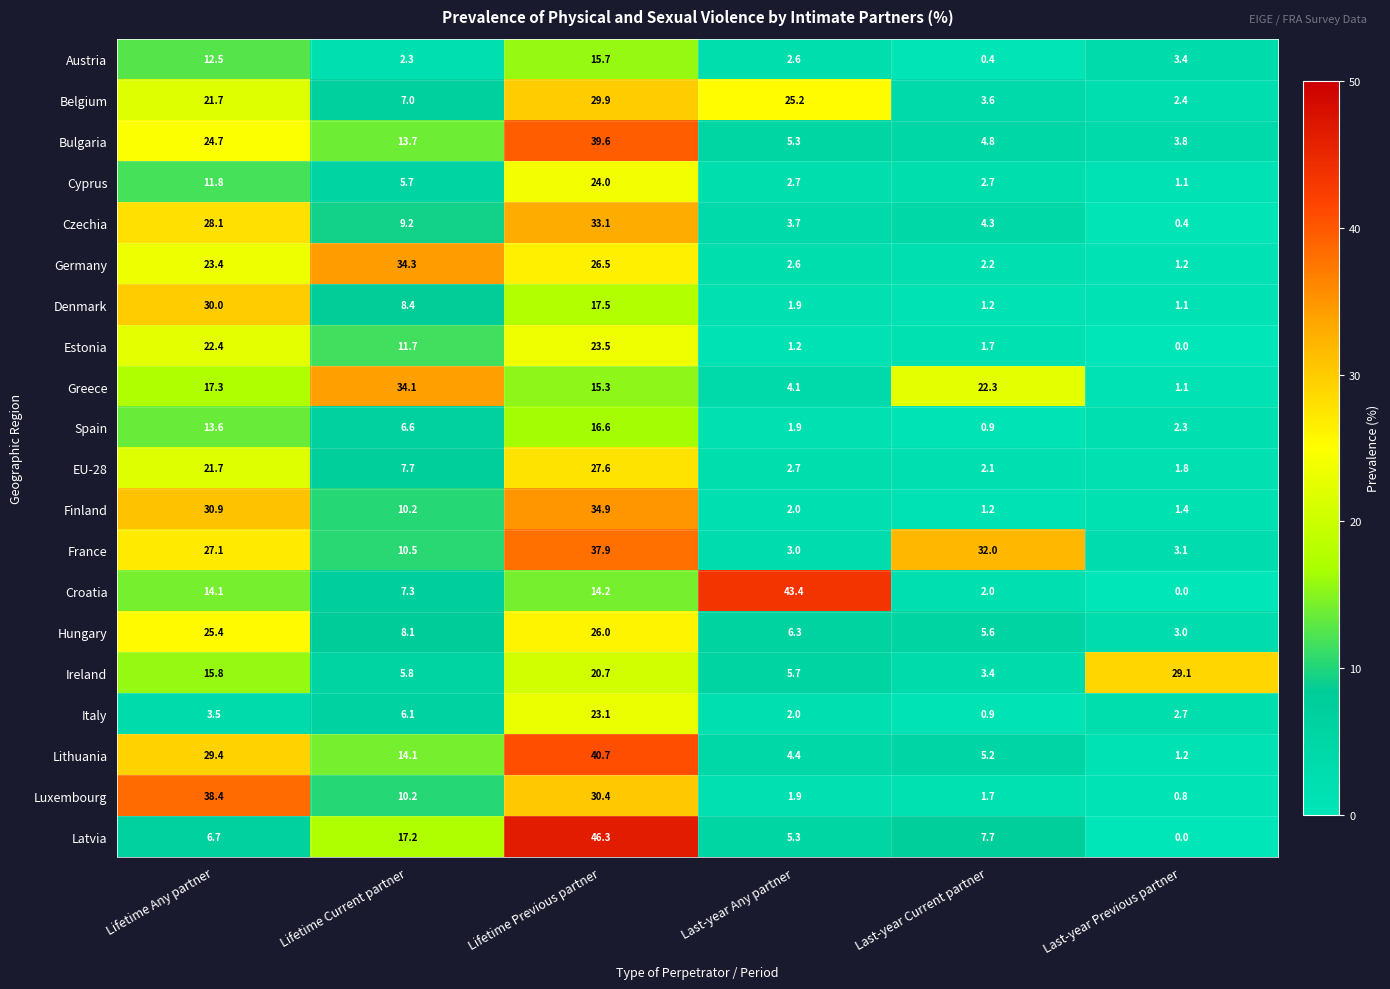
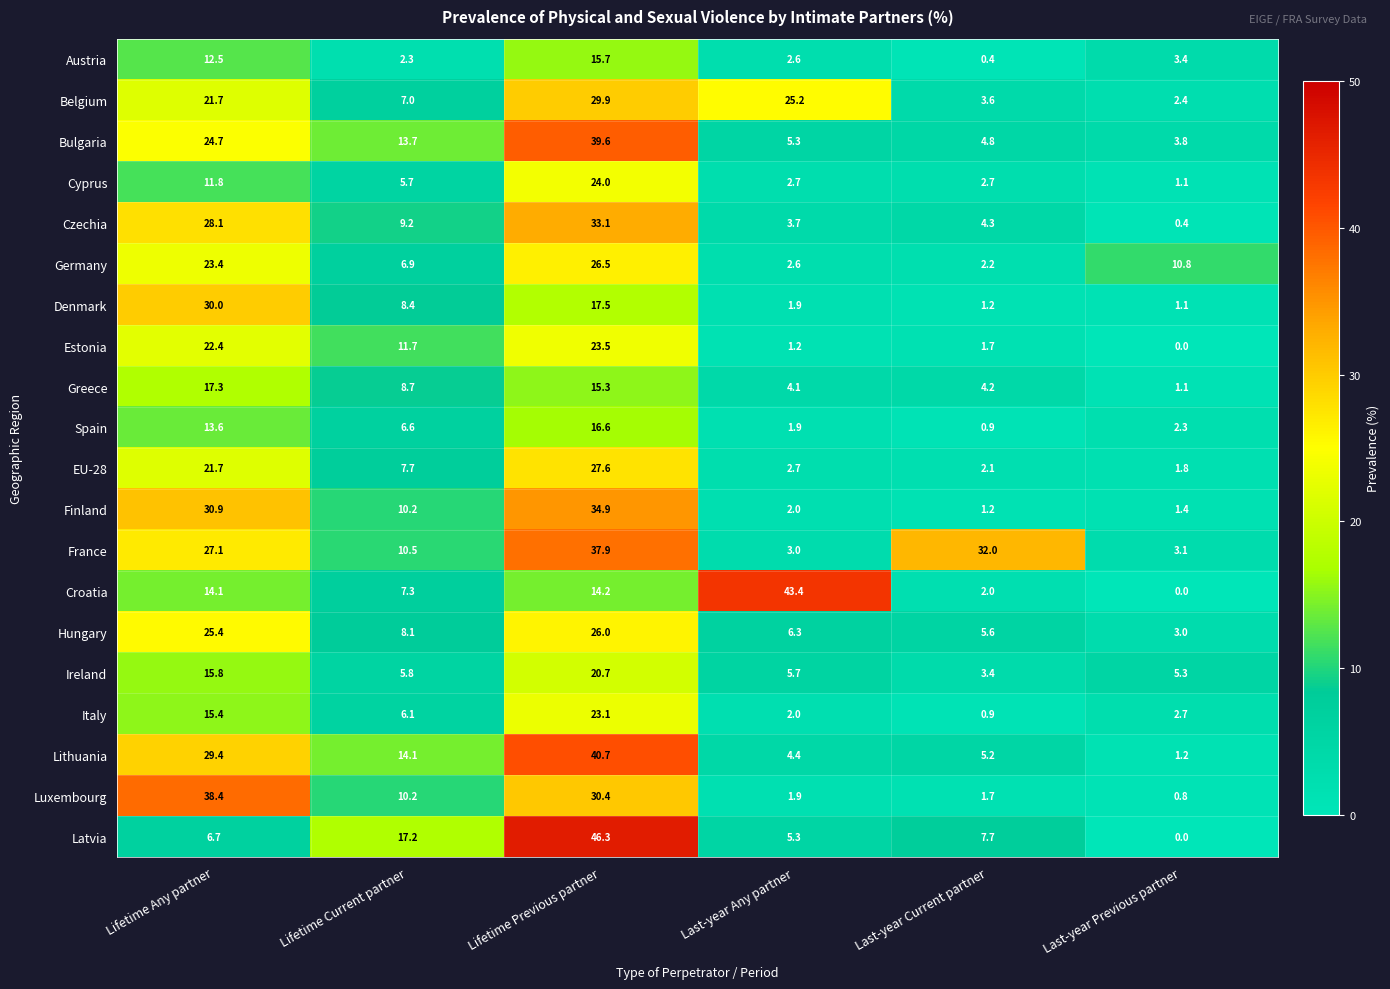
  {
    "Austria": {
      "Lifetime Any partner": 12.5,
      "Lifetime Current partner": 2.3,
      "Lifetime Previous partner": 15.7,
      "Last-year Any partner": 2.6,
      "Last-year Current partner": 0.4,
      "Last-year Previous partner": 3.4
    },
    "Belgium": {
      "Lifetime Any partner": 21.7,
      "Lifetime Current partner": 7.0,
      "Lifetime Previous partner": 29.9,
      "Last-year Any partner": 25.2,
      "Last-year Current partner": 3.6,
      "Last-year Previous partner": 2.4
    },
    "Bulgaria": {
      "Lifetime Any partner": 24.7,
      "Lifetime Current partner": 13.7,
      "Lifetime Previous partner": 39.6,
      "Last-year Any partner": 5.3,
      "Last-year Current partner": 4.8,
      "Last-year Previous partner": 3.8
    },
    "Cyprus": {
      "Lifetime Any partner": 11.8,
      "Lifetime Current partner": 5.7,
      "Lifetime Previous partner": 24.0,
      "Last-year Any partner": 2.7,
      "Last-year Current partner": 2.7,
      "Last-year Previous partner": 1.1
    },
    "Czechia": {
      "Lifetime Any partner": 28.1,
      "Lifetime Current partner": 9.2,
      "Lifetime Previous partner": 33.1,
      "Last-year Any partner": 3.7,
      "Last-year Current partner": 4.3,
      "Last-year Previous partner": 0.4
    },
    "Germany": {
      "Lifetime Any partner": 23.4,
-     "Lifetime Current partner": 34.3,
+     "Lifetime Current partner": 6.9,
      "Lifetime Previous partner": 26.5,
      "Last-year Any partner": 2.6,
      "Last-year Current partner": 2.2,
-     "Last-year Previous partner": 1.2
+     "Last-year Previous partner": 10.8
    },
    "Denmark": {
      "Lifetime Any partner": 30.0,
      "Lifetime Current partner": 8.4,
      "Lifetime Previous partner": 17.5,
      "Last-year Any partner": 1.9,
      "Last-year Current partner": 1.2,
      "Last-year Previous partner": 1.1
    },
    "Estonia": {
      "Lifetime Any partner": 22.4,
      "Lifetime Current partner": 11.7,
      "Lifetime Previous partner": 23.5,
      "Last-year Any partner": 1.2,
      "Last-year Current partner": 1.7,
      "Last-year Previous partner": 0.0
    },
    "Greece": {
      "Lifetime Any partner": 17.3,
-     "Lifetime Current partner": 34.1,
+     "Lifetime Current partner": 8.7,
      "Lifetime Previous partner": 15.3,
      "Last-year Any partner": 4.1,
-     "Last-year Current partner": 22.3,
+     "Last-year Current partner": 4.2,
      "Last-year Previous partner": 1.1
    },
    "Spain": {
      "Lifetime Any partner": 13.6,
      "Lifetime Current partner": 6.6,
      "Lifetime Previous partner": 16.6,
      "Last-year Any partner": 1.9,
      "Last-year Current partner": 0.9,
      "Last-year Previous partner": 2.3
    },
    "EU-28": {
      "Lifetime Any partner": 21.7,
      "Lifetime Current partner": 7.7,
      "Lifetime Previous partner": 27.6,
      "Last-year Any partner": 2.7,
      "Last-year Current partner": 2.1,
      "Last-year Previous partner": 1.8
    },
    "Finland": {
      "Lifetime Any partner": 30.9,
      "Lifetime Current partner": 10.2,
      "Lifetime Previous partner": 34.9,
      "Last-year Any partner": 2.0,
      "Last-year Current partner": 1.2,
      "Last-year Previous partner": 1.4
    },
    "France": {
      "Lifetime Any partner": 27.1,
      "Lifetime Current partner": 10.5,
      "Lifetime Previous partner": 37.9,
      "Last-year Any partner": 3.0,
      "Last-year Current partner": 32.0,
      "Last-year Previous partner": 3.1
    },
    "Croatia": {
      "Lifetime Any partner": 14.1,
      "Lifetime Current partner": 7.3,
      "Lifetime Previous partner": 14.2,
      "Last-year Any partner": 43.4,
      "Last-year Current partner": 2.0,
      "Last-year Previous partner": 0.0
    },
    "Hungary": {
      "Lifetime Any partner": 25.4,
      "Lifetime Current partner": 8.1,
      "Lifetime Previous partner": 26.0,
      "Last-year Any partner": 6.3,
      "Last-year Current partner": 5.6,
      "Last-year Previous partner": 3.0
    },
    "Ireland": {
      "Lifetime Any partner": 15.8,
      "Lifetime Current partner": 5.8,
      "Lifetime Previous partner": 20.7,
      "Last-year Any partner": 5.7,
      "Last-year Current partner": 3.4,
-     "Last-year Previous partner": 29.1
+     "Last-year Previous partner": 5.3
    },
    "Italy": {
-     "Lifetime Any partner": 3.5,
+     "Lifetime Any partner": 15.4,
      "Lifetime Current partner": 6.1,
      "Lifetime Previous partner": 23.1,
      "Last-year Any partner": 2.0,
      "Last-year Current partner": 0.9,
      "Last-year Previous partner": 2.7
    },
    "Lithuania": {
      "Lifetime Any partner": 29.4,
      "Lifetime Current partner": 14.1,
      "Lifetime Previous partner": 40.7,
      "Last-year Any partner": 4.4,
      "Last-year Current partner": 5.2,
      "Last-year Previous partner": 1.2
    },
    "Luxembourg": {
      "Lifetime Any partner": 38.4,
      "Lifetime Current partner": 10.2,
      "Lifetime Previous partner": 30.4,
      "Last-year Any partner": 1.9,
      "Last-year Current partner": 1.7,
      "Last-year Previous partner": 0.8
    },
    "Latvia": {
      "Lifetime Any partner": 6.7,
      "Lifetime Current partner": 17.2,
      "Lifetime Previous partner": 46.3,
      "Last-year Any partner": 5.3,
      "Last-year Current partner": 7.7,
      "Last-year Previous partner": 0.0
    }
  }
